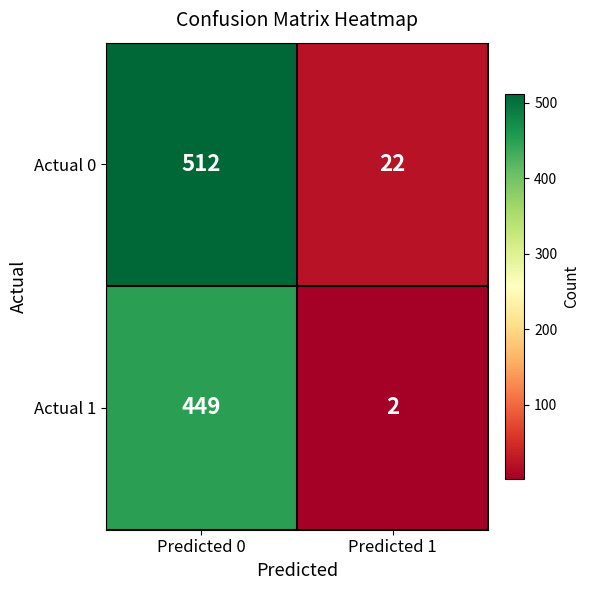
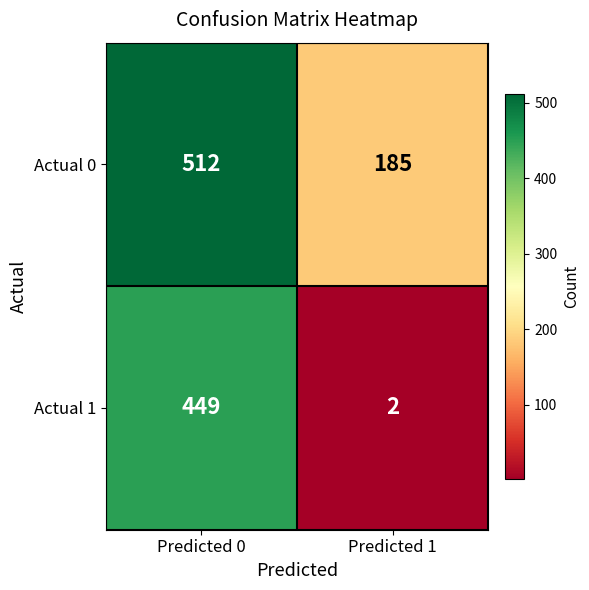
  {
    "Actual 0": {
      "Predicted 0": 512,
-     "Predicted 1": 22
+     "Predicted 1": 185
    },
    "Actual 1": {
      "Predicted 0": 449,
      "Predicted 1": 2
    }
  }
